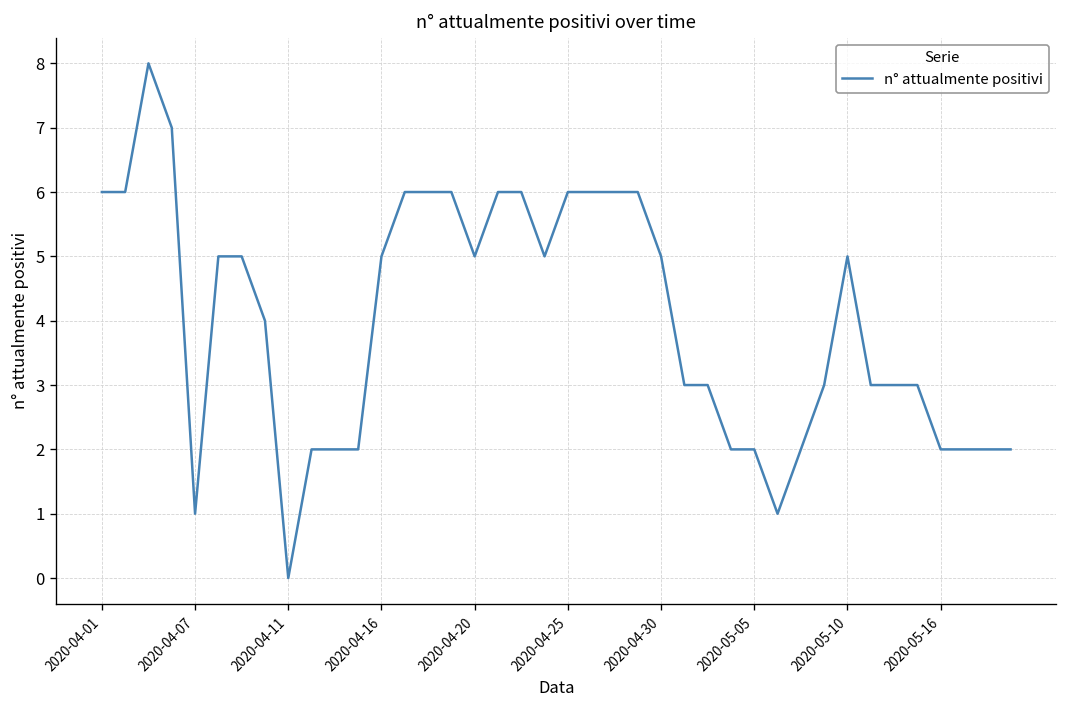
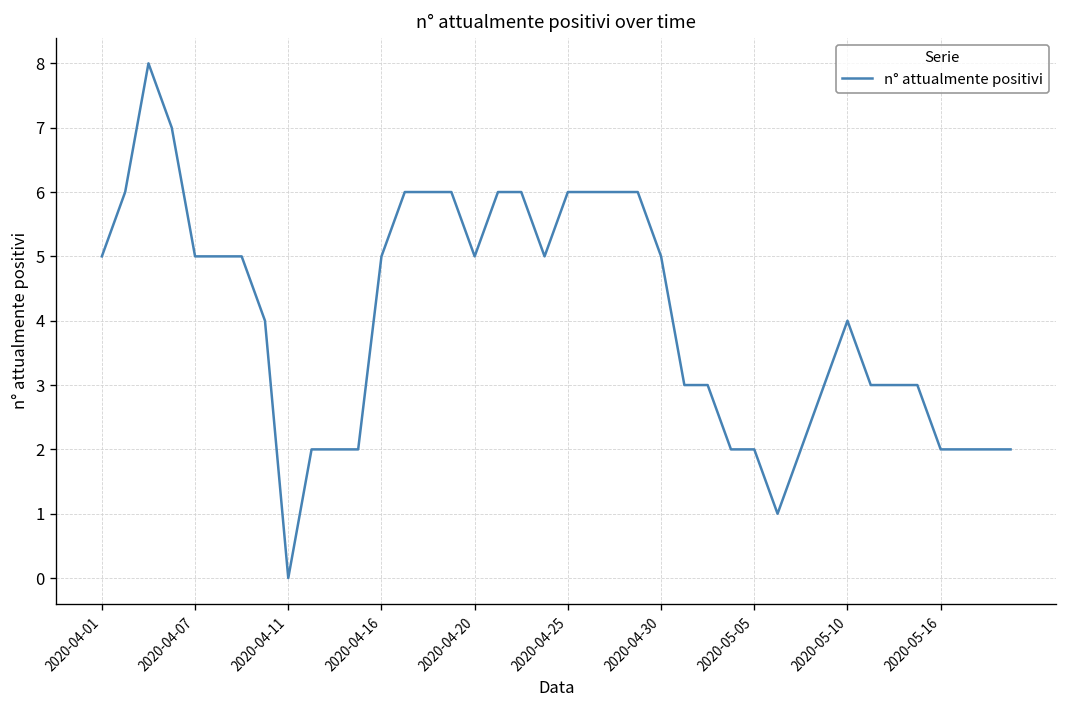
  {
-   "2020-04-01": 6,
-   "2020-04-07": 1,
+   "2020-04-01": 5,
+   "2020-04-07": 5,
    "2020-04-11": 0,
    "2020-04-16": 5,
    "2020-04-20": 5,
    "2020-04-25": 6,
    "2020-04-30": 5,
    "2020-05-05": 2,
-   "2020-05-10": 5,
+   "2020-05-10": 4,
    "2020-05-16": 2
  }
